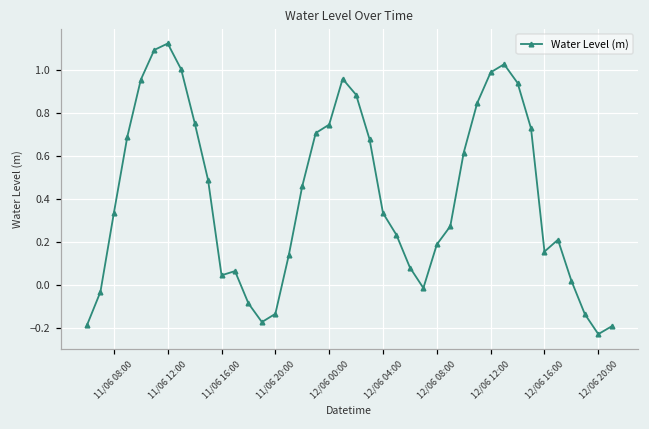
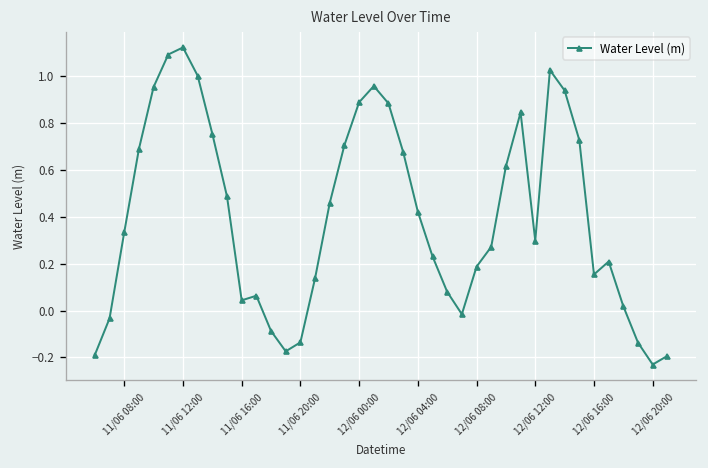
  {
    "11/06 08:00": 0.33,
    "11/06 12:00": 1.12,
    "11/06 16:00": 0.04,
    "11/06 20:00": -0.14,
-   "12/06 00:00": 0.75,
-   "12/06 04:00": 0.33,
+   "12/06 00:00": 0.89,
+   "12/06 04:00": 0.42,
    "12/06 08:00": 0.19,
-   "12/06 12:00": 0.99,
+   "12/06 12:00": 0.30,
    "12/06 16:00": 0.15,
    "12/06 20:00": -0.23
  }
